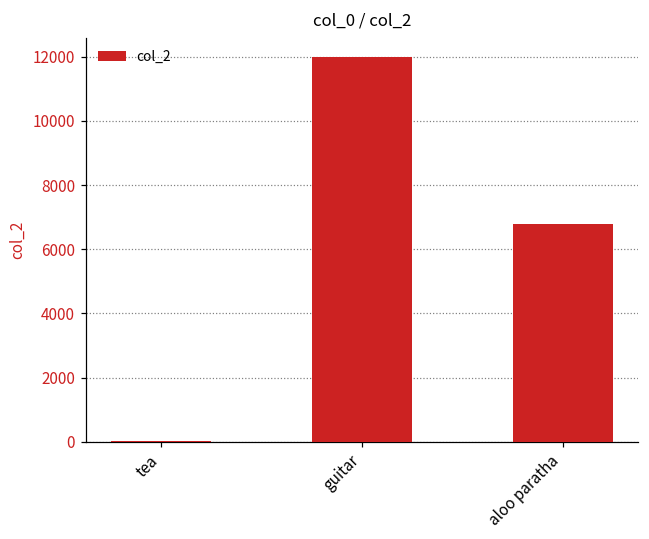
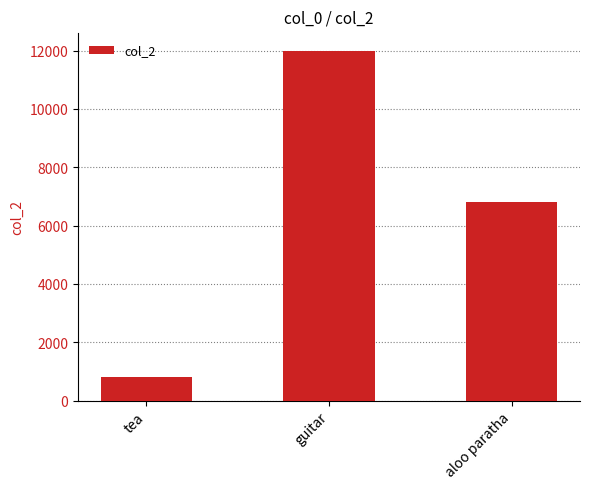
  {
-   "tea": 0,
+   "tea": 800,
    "guitar": 12000,
    "aloo paratha": 6800
  }
